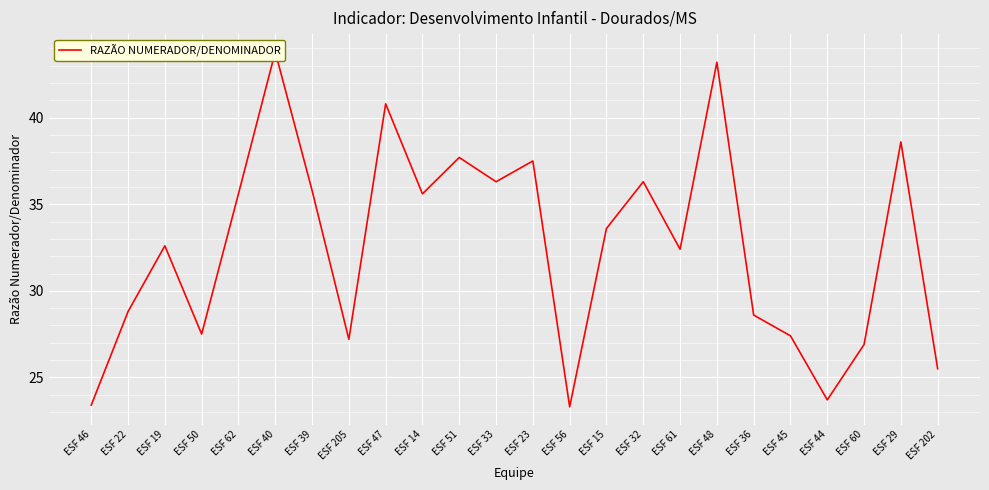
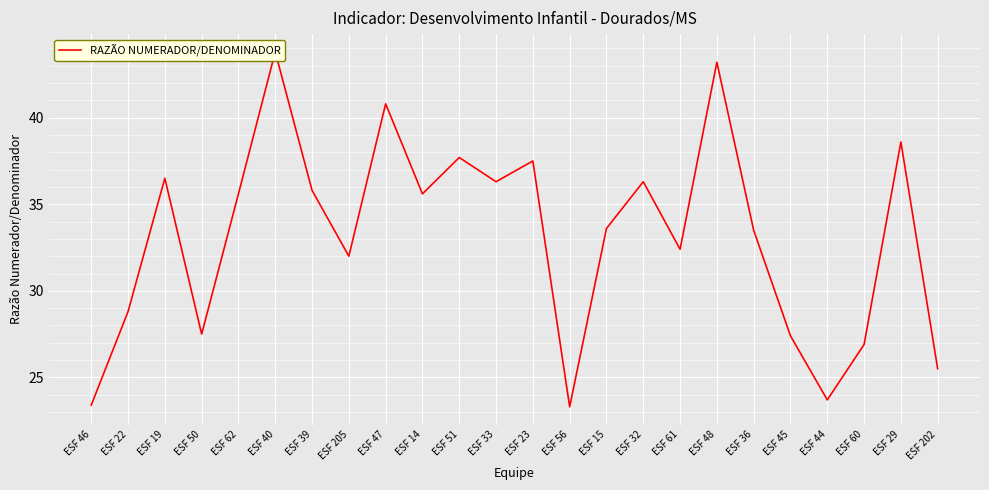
  {
    "ESF 46": 23.4,
    "ESF 22": 28.8,
-   "ESF 19": 32.6,
+   "ESF 19": 36.5,
    "ESF 50": 27.5,
    "ESF 62": 35.6,
    "ESF 39": 35.8,
-   "ESF 205": 27.2,
+   "ESF 205": 32.0,
    "ESF 47": 40.8,
    "ESF 14": 35.6,
    "ESF 51": 37.7,
    "ESF 33": 36.3,
    "ESF 23": 37.5,
    "ESF 56": 23.3,
    "ESF 15": 33.6,
    "ESF 32": 36.3,
    "ESF 61": 32.4,
    "ESF 48": 43.2,
-   "ESF 36": 28.6,
+   "ESF 36": 33.5,
    "ESF 45": 27.4,
    "ESF 44": 23.7,
    "ESF 60": 26.9,
    "ESF 29": 38.6,
    "ESF 202": 25.5
  }
